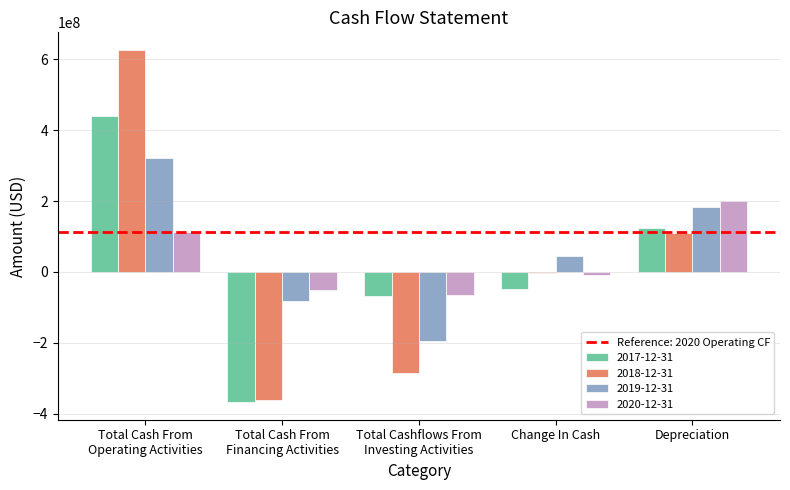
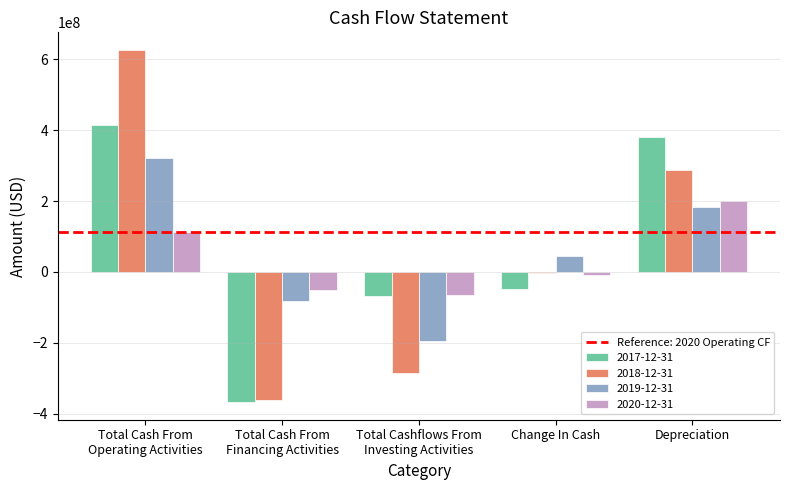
  {
    "2017-12-31": {
-     "Total Cash From Operating Activities": 440000000,
+     "Total Cash From Operating Activities": 410000000,
      "Total Cash From Financing Activities": -370000000,
      "Total Cashflows From Investing Activities": -70000000,
      "Change In Cash": -50000000,
-     "Depreciation": 130000000
+     "Depreciation": 380000000
    },
    "2018-12-31": {
      "Total Cash From Operating Activities": 630000000,
      "Total Cash From Financing Activities": -360000000,
      "Total Cashflows From Investing Activities": -290000000,
-     "Depreciation": 110000000
+     "Depreciation": 290000000
    }
  }
